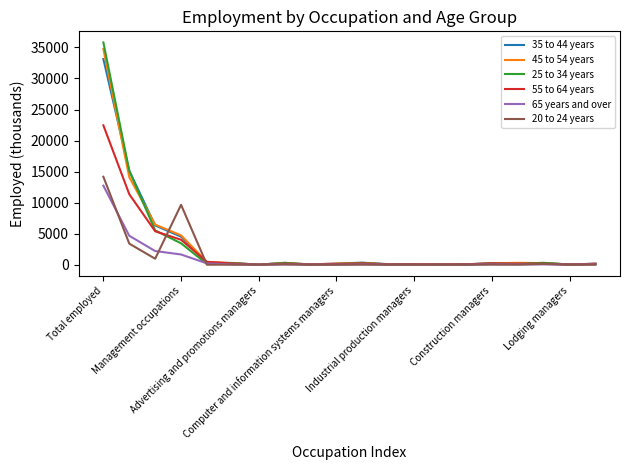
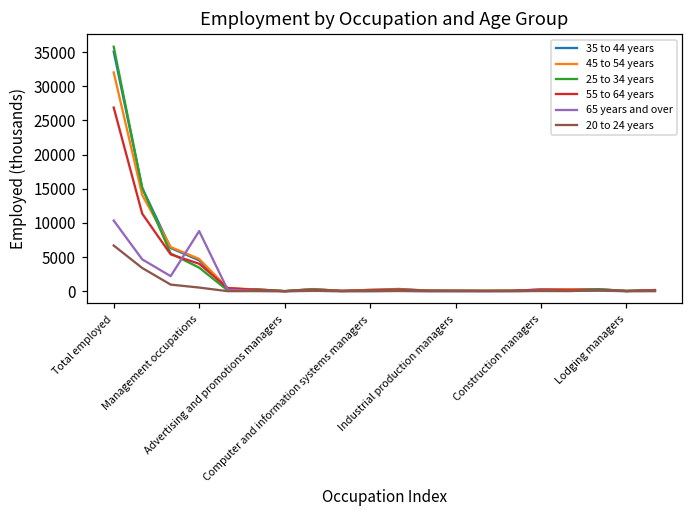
  {
    "35 to 44 years": {
-     "Total employed": 33000
+     "Total employed": 35000
    },
    "45 to 54 years": {
-     "Total employed": 35000
+     "Total employed": 32000
    },
    "25 to 34 years": {
      "Total employed": 36000,
      "Management occupations": 3000
    },
    "55 to 64 years": {
-     "Total employed": 22000,
+     "Total employed": 27000,
      "Management occupations": 4000
    },
    "65 years and over": {
-     "Total employed": 13000,
-     "Management occupations": 2000
+     "Total employed": 10000,
+     "Management occupations": 9000
    },
    "20 to 24 years": {
-     "Total employed": 14000,
-     "Management occupations": 10000
+     "Total employed": 7000,
+     "Management occupations": 1000
    }
  }
